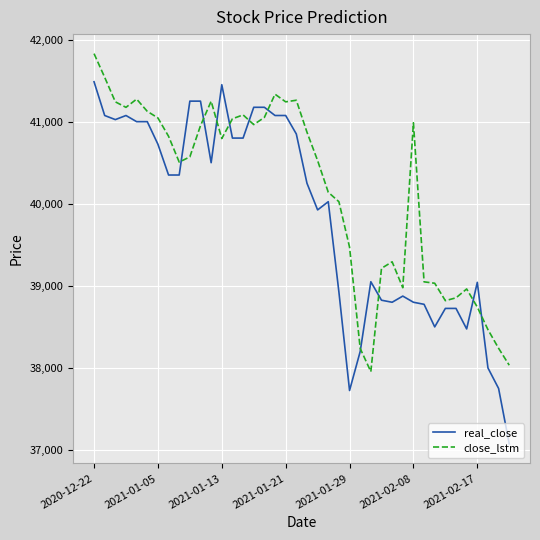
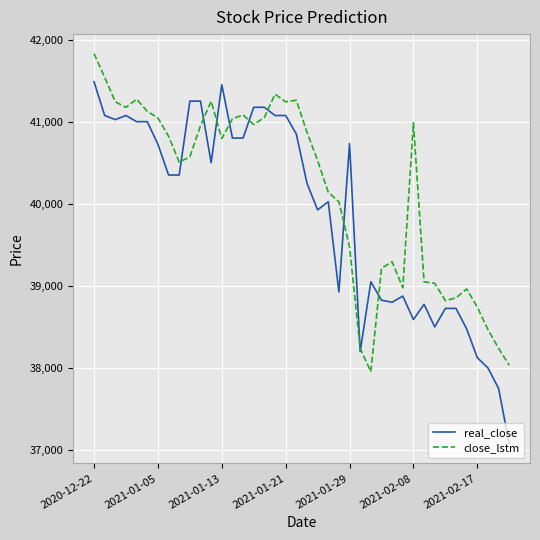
  {
    "real_close": {
      "2020-12-22": "41,500",
      "2021-01-05": "40,700",
      "2021-01-13": "41,500",
      "2021-01-21": "41,100",
-     "2021-01-29": "37,700",
-     "2021-02-08": "38,800",
-     "2021-02-17": "39,000"
+     "2021-01-29": "40,700",
+     "2021-02-08": "38,600",
+     "2021-02-17": "38,100"
    },
    "close_lstm": {
      "2020-12-22": "41,800",
      "2021-01-05": "41,000",
      "2021-01-13": "40,800",
      "2021-01-21": "41,200",
      "2021-01-29": "39,500",
      "2021-02-08": "41,000",
      "2021-02-17": "38,700"
    }
  }
